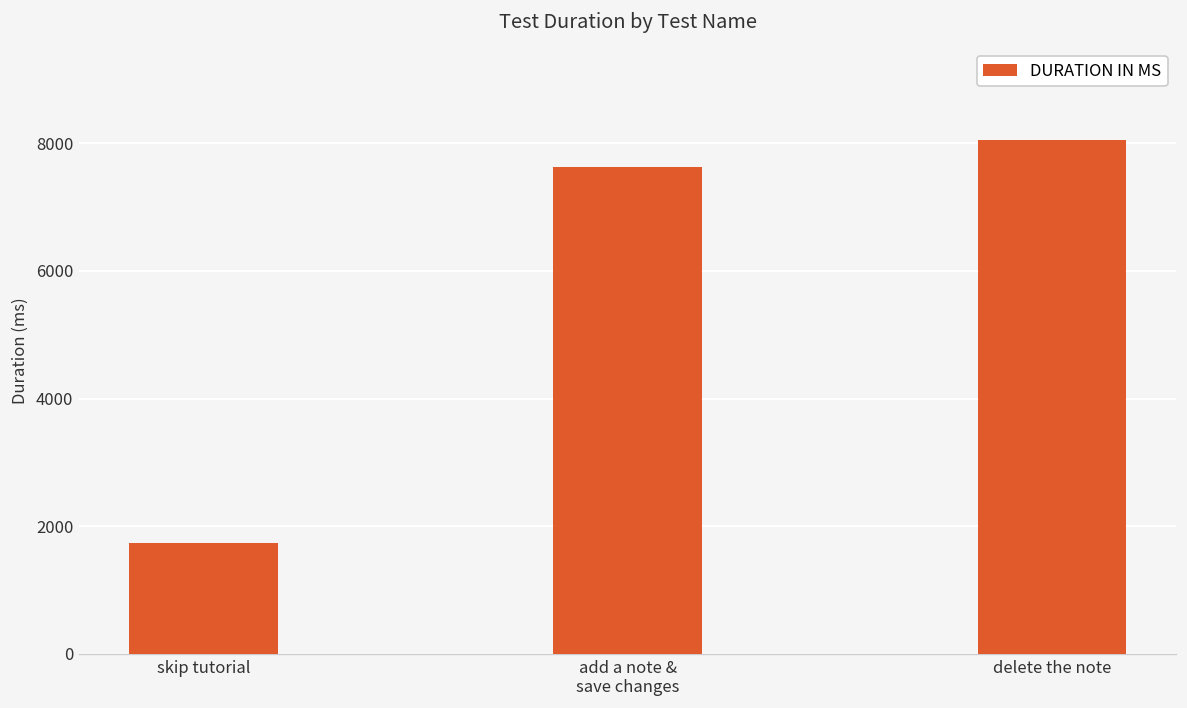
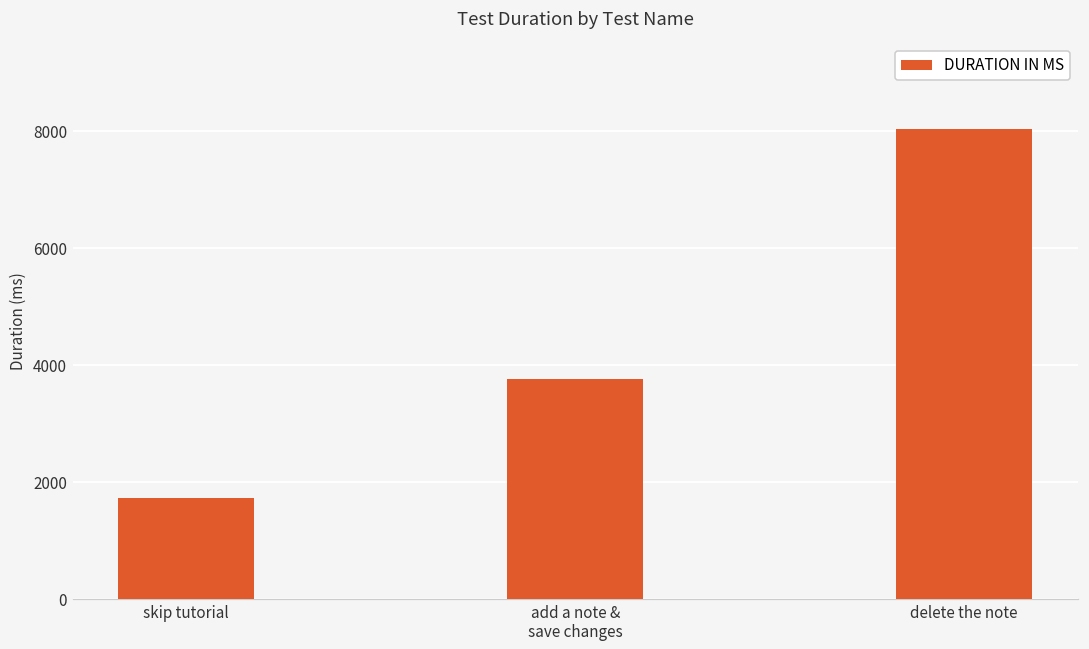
  {
    "skip tutorial": 1700,
-   "add a note & save changes": 7600,
+   "add a note & save changes": 3800,
    "delete the note": 8000
  }
